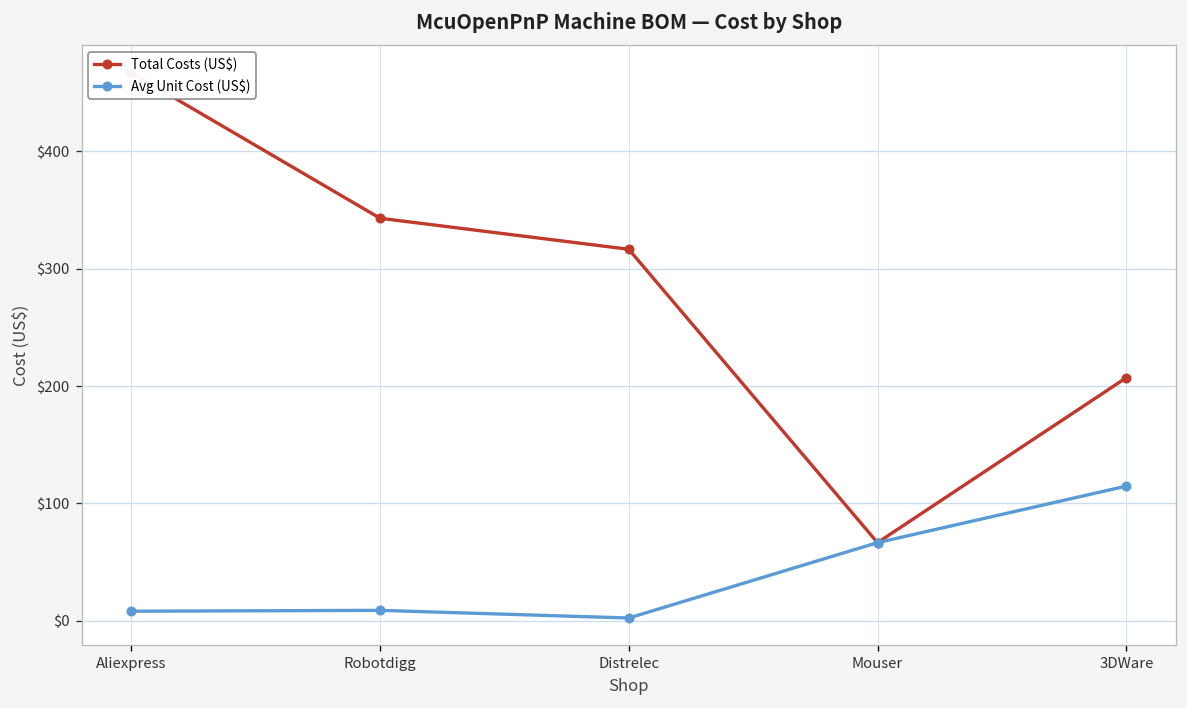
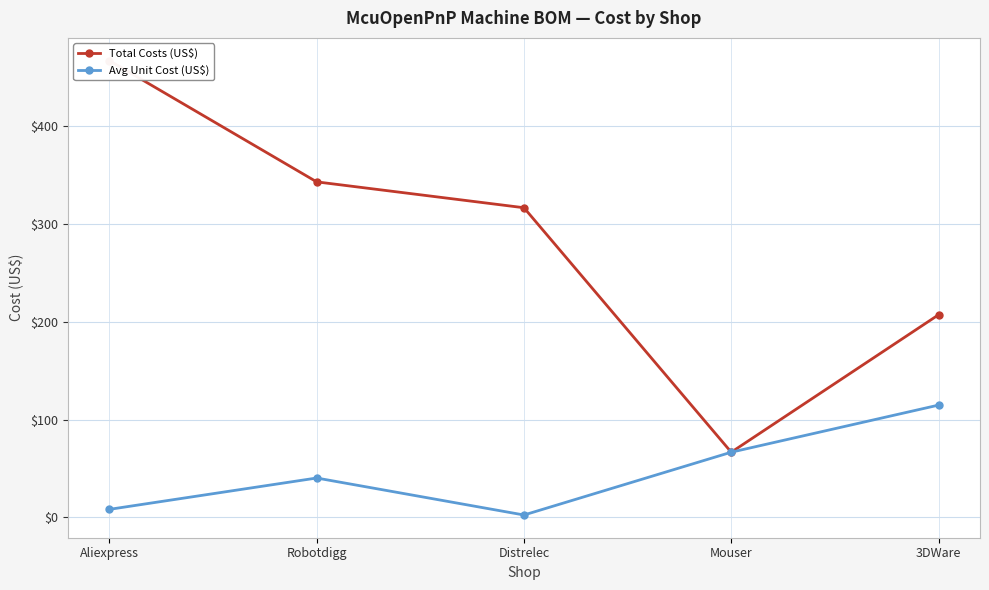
  {
    "Total Costs (US$)": {
      "Robotdigg": "$340",
      "Distrelec": "$320",
      "3DWare": "$210"
    },
    "Avg Unit Cost (US$)": {
      "Aliexpress": "$10",
-     "Robotdigg": "$10",
+     "Robotdigg": "$40",
      "Distrelec": "$0",
      "3DWare": "$110"
    }
  }
